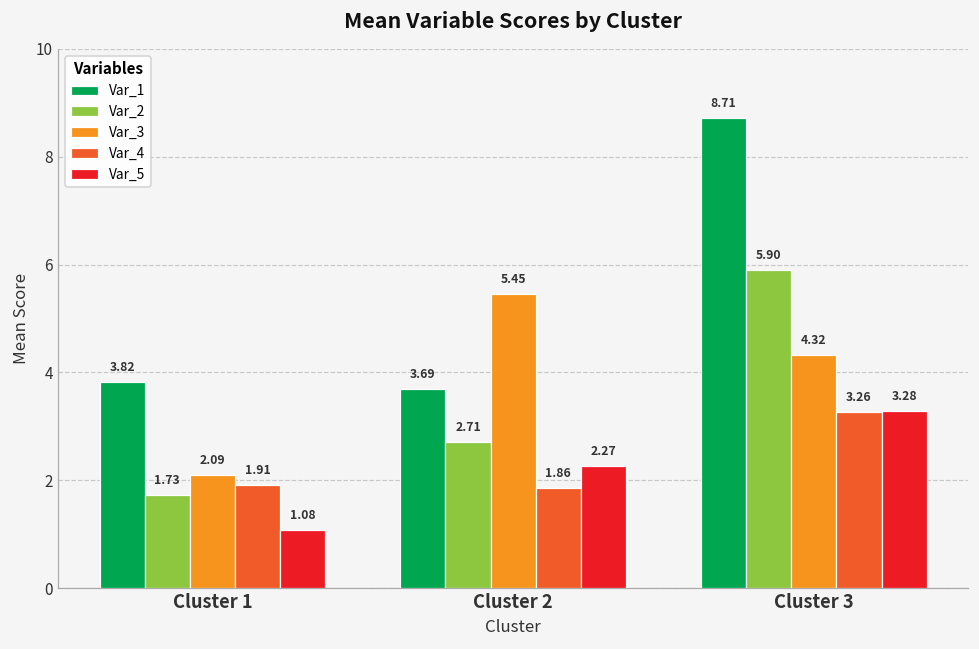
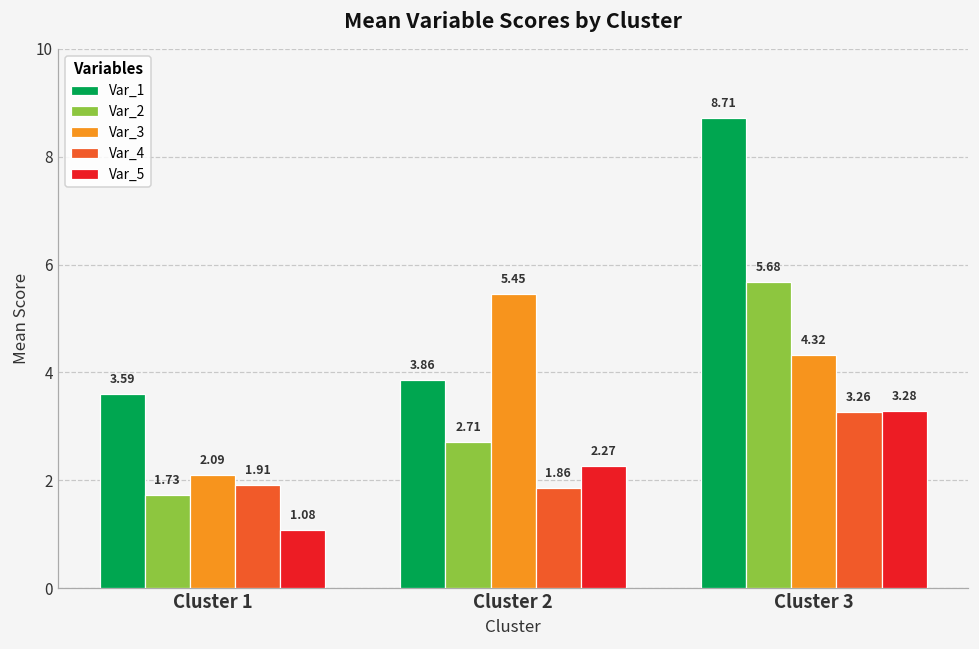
  {
    "Var_1": {
-     "Cluster 1": 3.82,
-     "Cluster 2": 3.69,
+     "Cluster 1": 3.59,
+     "Cluster 2": 3.86,
      "Cluster 3": 8.71
    },
    "Var_2": {
      "Cluster 1": 1.73,
      "Cluster 2": 2.71,
-     "Cluster 3": 5.90
+     "Cluster 3": 5.68
    },
    "Var_5": {
      "Cluster 1": 1.08,
      "Cluster 2": 2.27,
      "Cluster 3": 3.28
    }
  }
